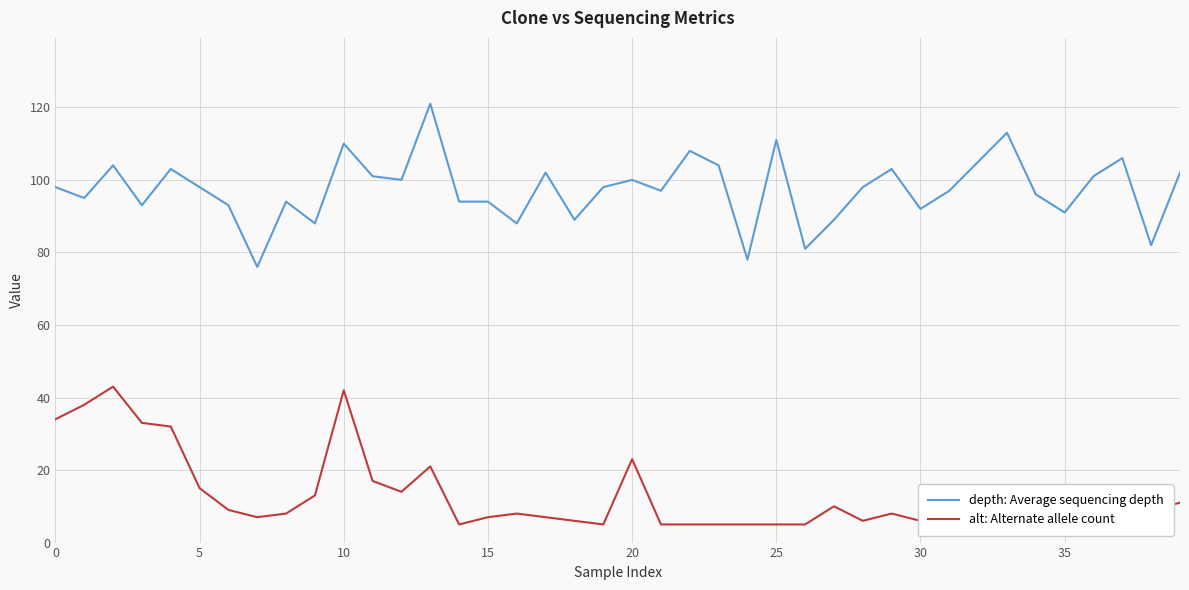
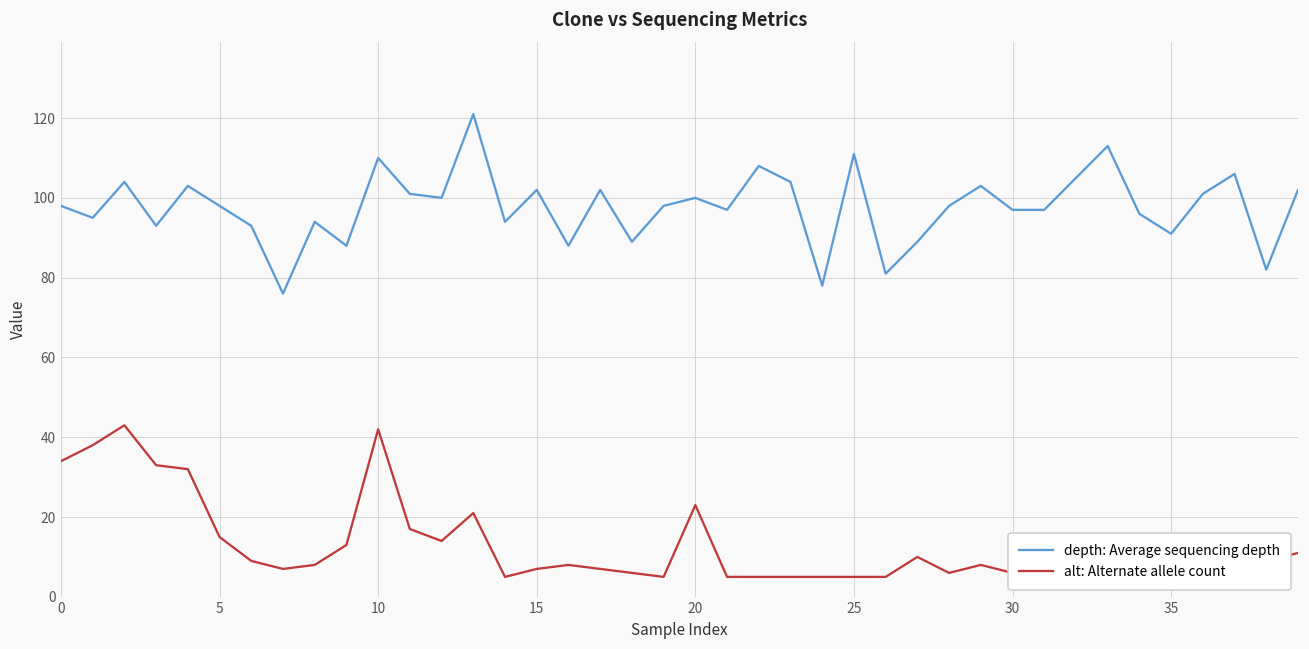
  {
    "depth: Average sequencing depth": {
      "0": 98,
      "5": 98,
      "10": 110,
-     "15": 94,
+     "15": 102,
      "20": 100,
      "25": 111,
-     "30": 92,
+     "30": 97,
      "35": 91
    },
    "alt: Alternate allele count": {
      "0": 34,
      "5": 15,
      "10": 42,
      "15": 7,
      "20": 23,
      "25": 5
    }
  }
